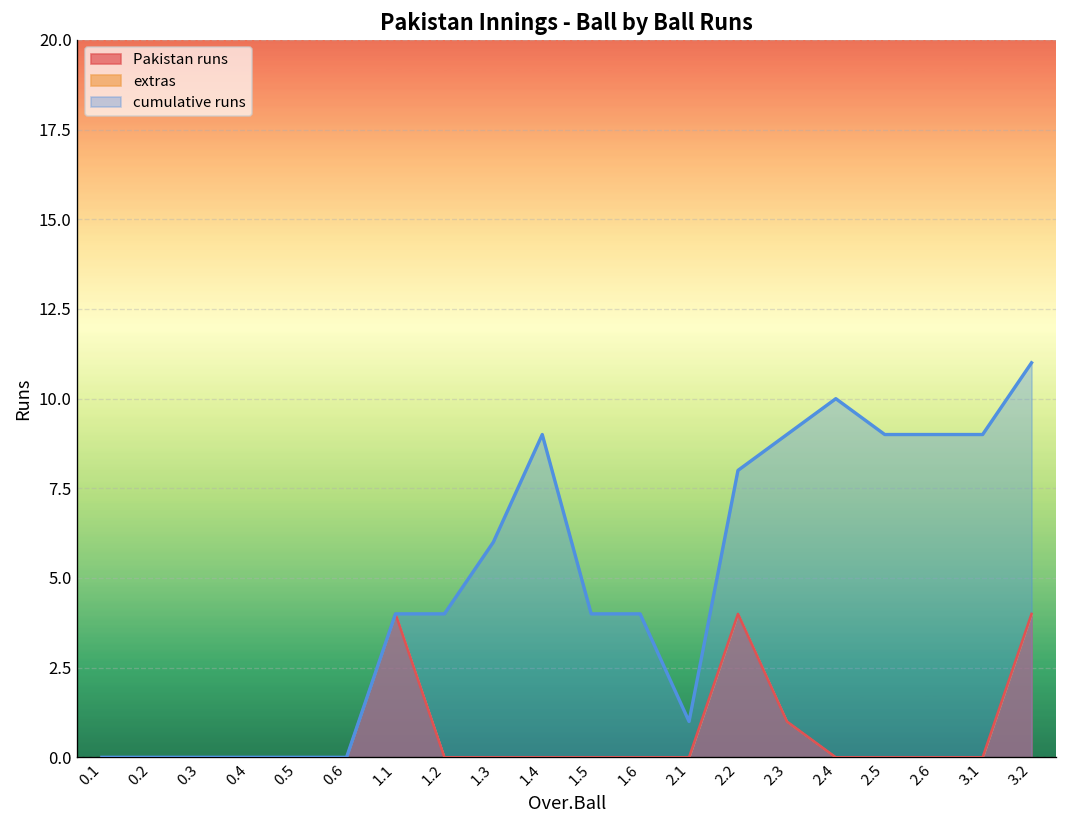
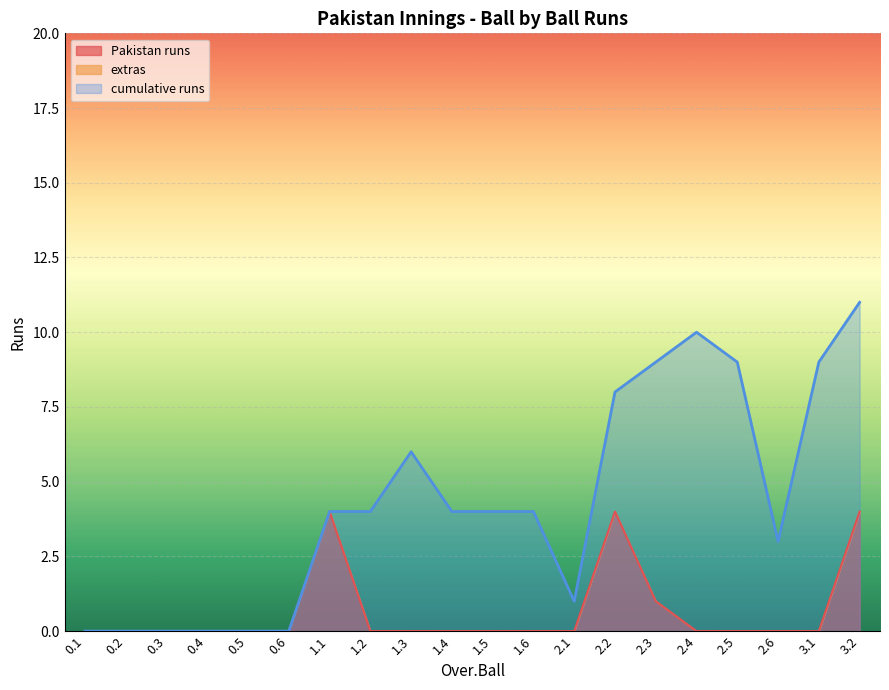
  {
    "extras": {
      "1.2": 0,
      "1.3": 0,
      "1.4": 0,
      "1.5": 0,
      "1.6": 0,
      "2.1": 0,
      "2.2": 4,
      "2.3": 1,
      "2.4": 0,
      "2.5": 0,
      "2.6": 0,
      "3.1": 0,
      "3.2": 4
    },
    "cumulative runs": {
      "1.2": 4,
      "1.3": 6,
-     "1.4": 9,
+     "1.4": 4,
      "1.5": 4,
      "1.6": 4,
      "2.1": 1,
      "2.2": 8,
      "2.3": 9,
      "2.4": 10,
      "2.5": 9,
-     "2.6": 9,
+     "2.6": 3,
      "3.1": 9,
      "3.2": 11
    }
  }
